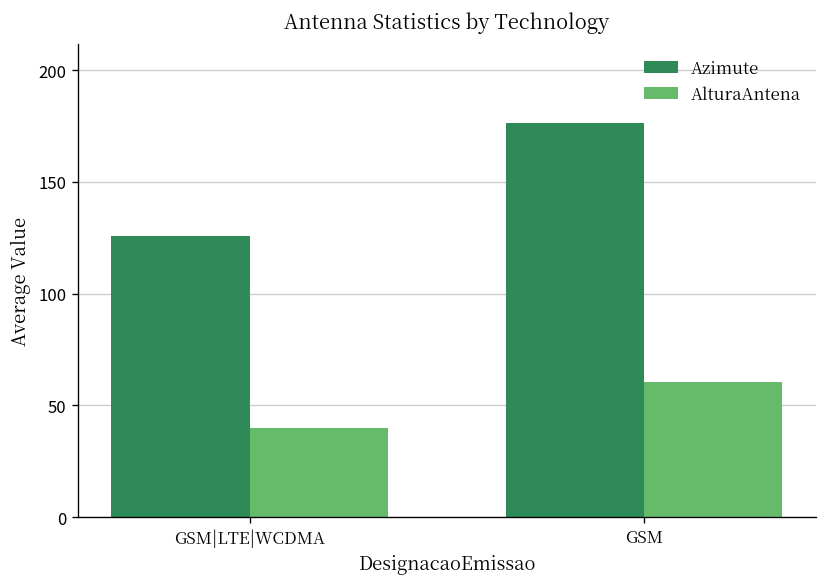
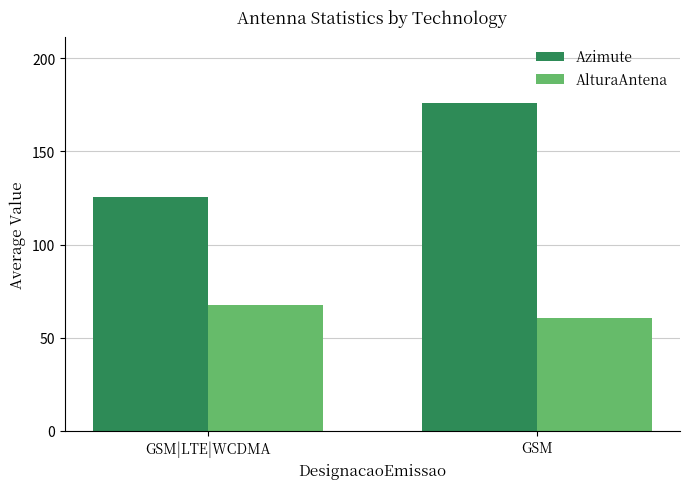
  {
    "Azimute": {
      "GSM|LTE|WCDMA": 126,
      "GSM": 176
    },
    "AlturaAntena": {
-     "GSM|LTE|WCDMA": 40,
+     "GSM|LTE|WCDMA": 68,
      "GSM": 61
    }
  }
